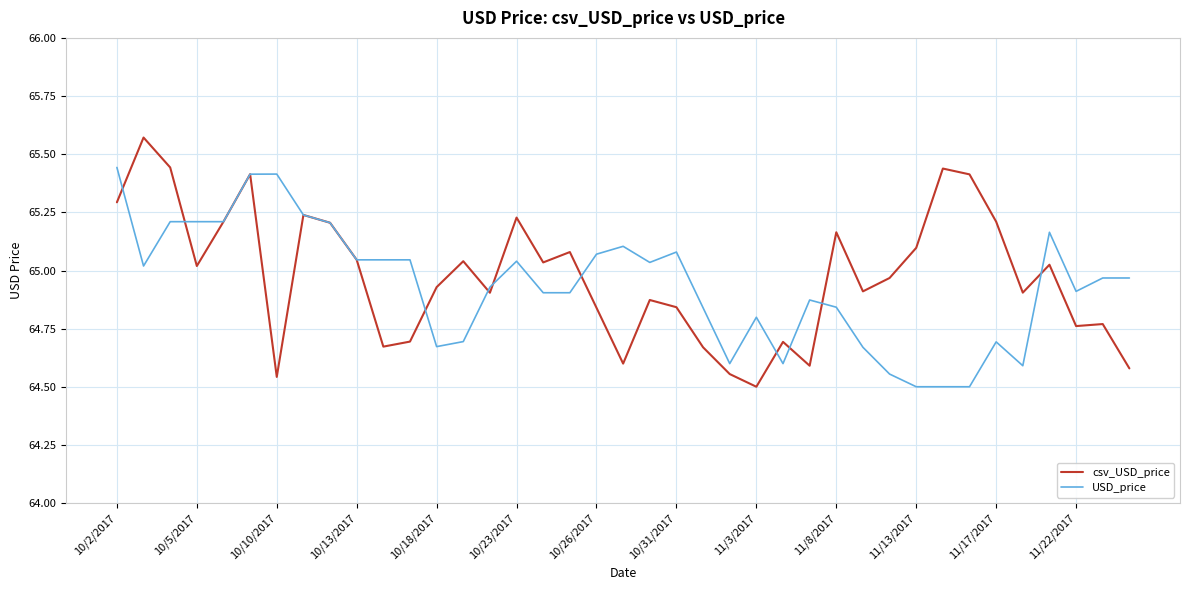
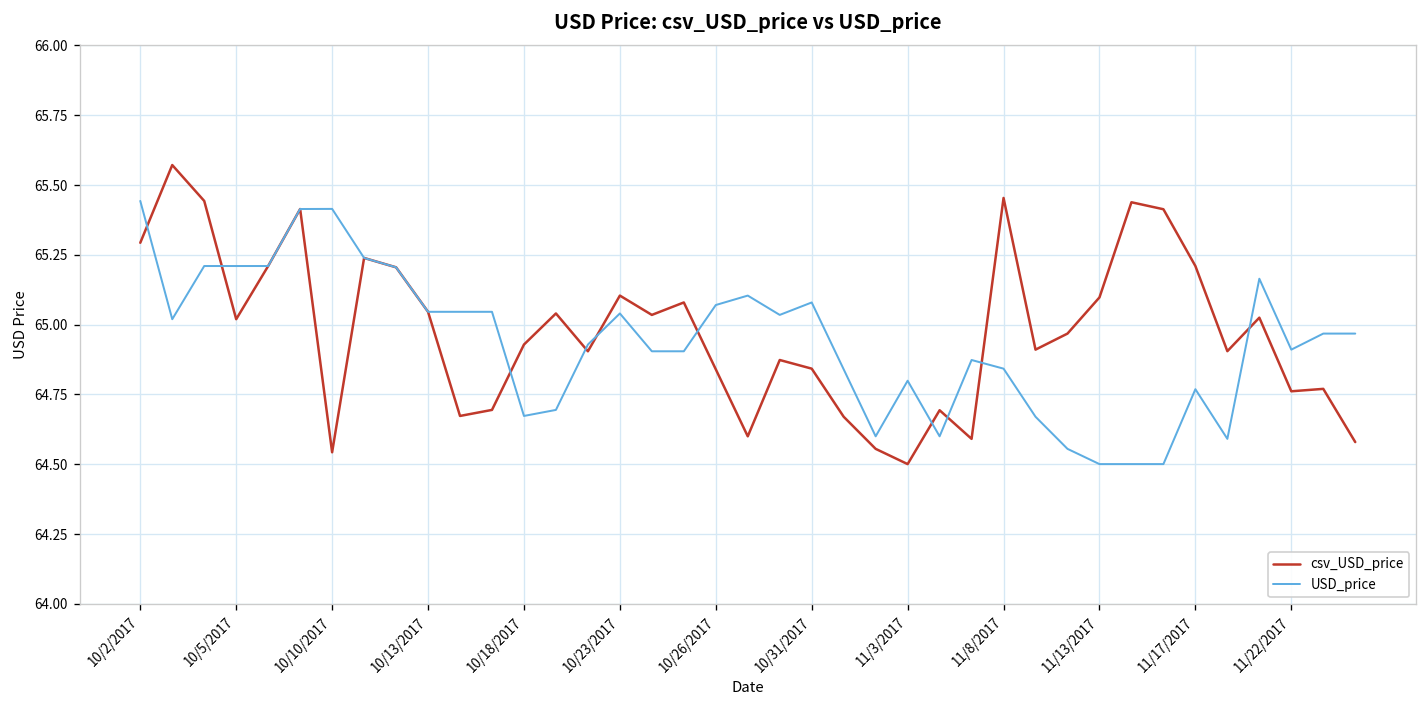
  {
    "csv_USD_price": {
      "10/2/2017": 65.29,
      "10/5/2017": 65.02,
      "10/10/2017": 64.54,
      "10/18/2017": 64.93,
-     "10/23/2017": 65.23,
+     "10/23/2017": 65.10,
      "10/26/2017": 64.84,
      "10/31/2017": 64.84,
      "11/3/2017": 64.50,
-     "11/8/2017": 65.16,
+     "11/8/2017": 65.45,
      "11/13/2017": 65.10,
      "11/17/2017": 65.21,
      "11/22/2017": 64.76
    },
    "USD_price": {
      "10/2/2017": 65.44,
      "10/5/2017": 65.21,
      "10/10/2017": 65.41,
      "10/18/2017": 64.67,
      "10/23/2017": 65.04,
      "10/26/2017": 65.07,
      "10/31/2017": 65.08,
      "11/3/2017": 64.80,
      "11/8/2017": 64.84,
      "11/13/2017": 64.50,
-     "11/17/2017": 64.69,
+     "11/17/2017": 64.77,
      "11/22/2017": 64.91
    }
  }
